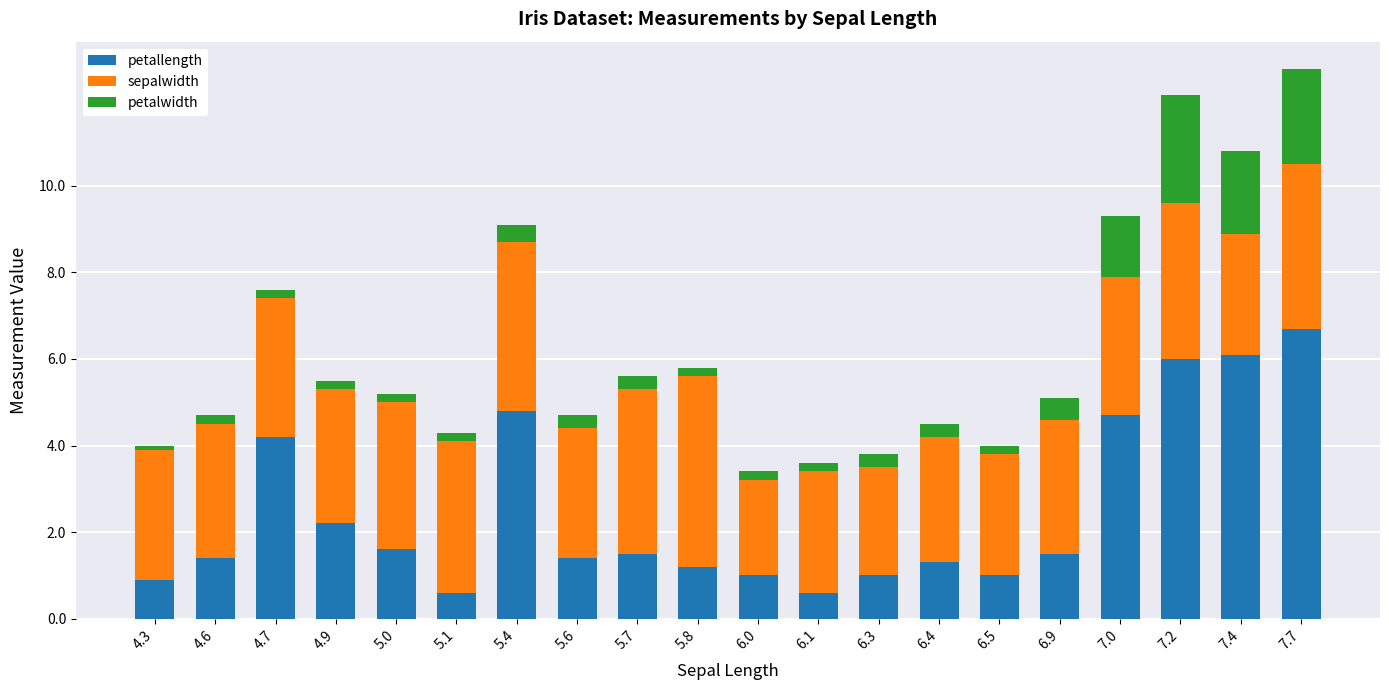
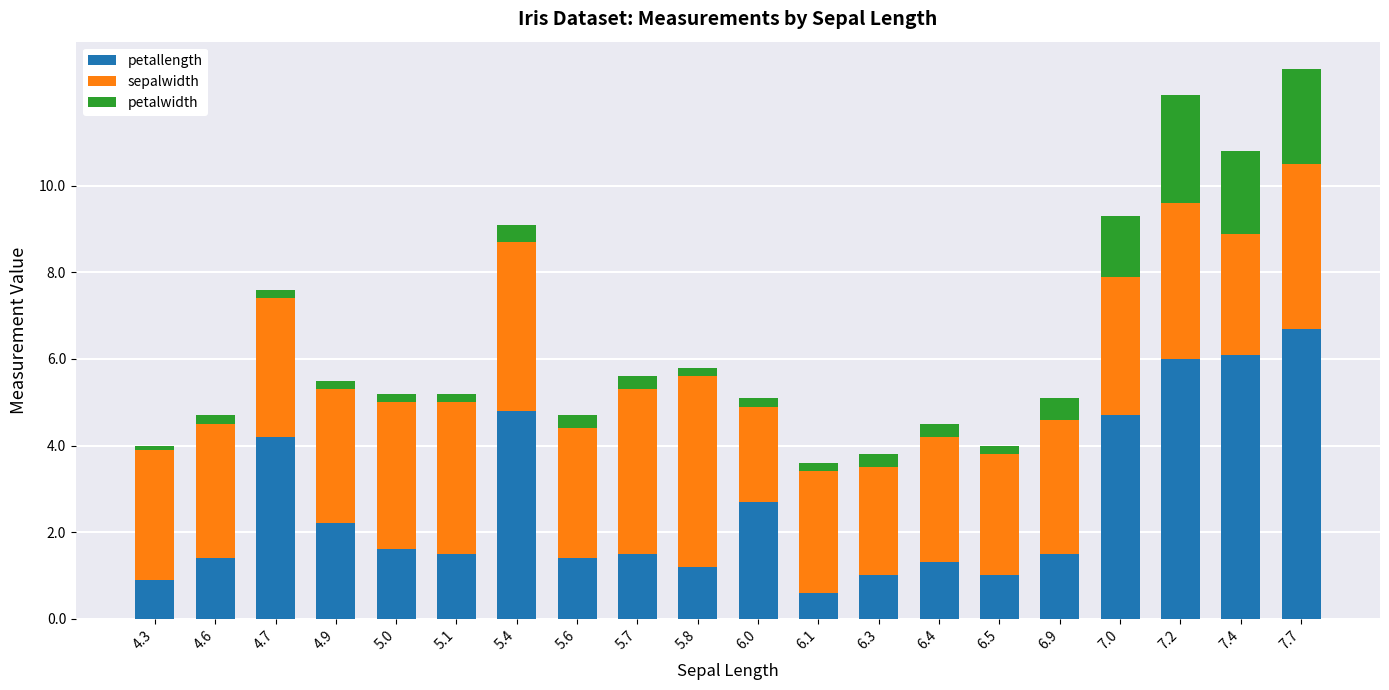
  {
    "petallength": {
      "4.3": 0.9,
      "4.6": 1.4,
      "4.7": 4.2,
      "4.9": 2.2,
      "5.0": 1.6,
-     "5.1": 0.6,
+     "5.1": 1.5,
      "5.4": 4.8,
      "5.6": 1.4,
      "5.7": 1.5,
      "5.8": 1.2,
-     "6.0": 1.0,
+     "6.0": 2.7,
      "6.1": 0.6,
      "6.3": 1.0,
      "6.4": 1.3,
      "6.5": 1.0,
      "6.9": 1.5,
      "7.0": 4.7,
      "7.2": 6.0,
      "7.4": 6.1,
      "7.7": 6.7
    },
    "sepalwidth": {
      "4.3": 3.0,
      "4.6": 3.1,
      "4.7": 3.2,
      "4.9": 3.1,
      "5.0": 3.4,
      "5.1": 3.5,
      "5.4": 3.9,
      "5.6": 3.0,
      "5.7": 3.8,
      "5.8": 4.4,
      "6.0": 2.2,
      "6.1": 2.8,
      "6.3": 2.5,
      "6.4": 2.9,
      "6.5": 2.8,
      "6.9": 3.1,
      "7.0": 3.2,
      "7.2": 3.6,
      "7.4": 2.8,
      "7.7": 3.8
    },
    "petalwidth": {
      "4.3": 0.1,
      "4.6": 0.2,
      "4.7": 0.2,
      "4.9": 0.2,
      "5.0": 0.2,
      "5.1": 0.2,
      "5.4": 0.4,
      "5.6": 0.3,
      "5.7": 0.3,
      "5.8": 0.2,
      "6.0": 0.2,
      "6.1": 0.2,
      "6.3": 0.3,
      "6.4": 0.3,
      "6.5": 0.2,
      "6.9": 0.5,
      "7.0": 1.4,
      "7.2": 2.5,
      "7.4": 1.9,
      "7.7": 2.2
    }
  }
